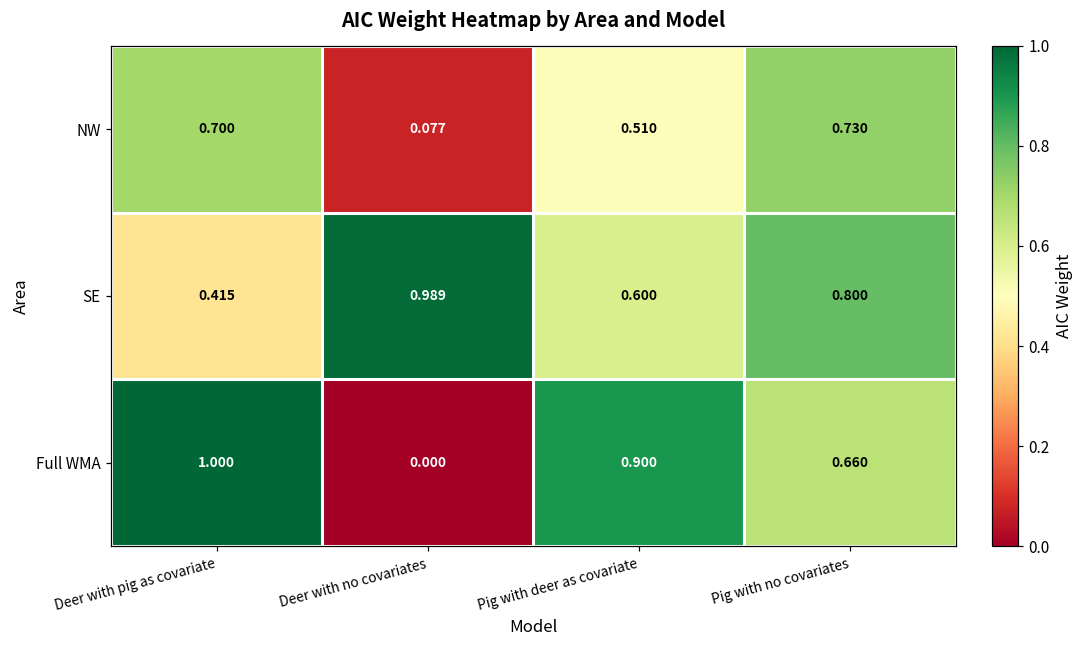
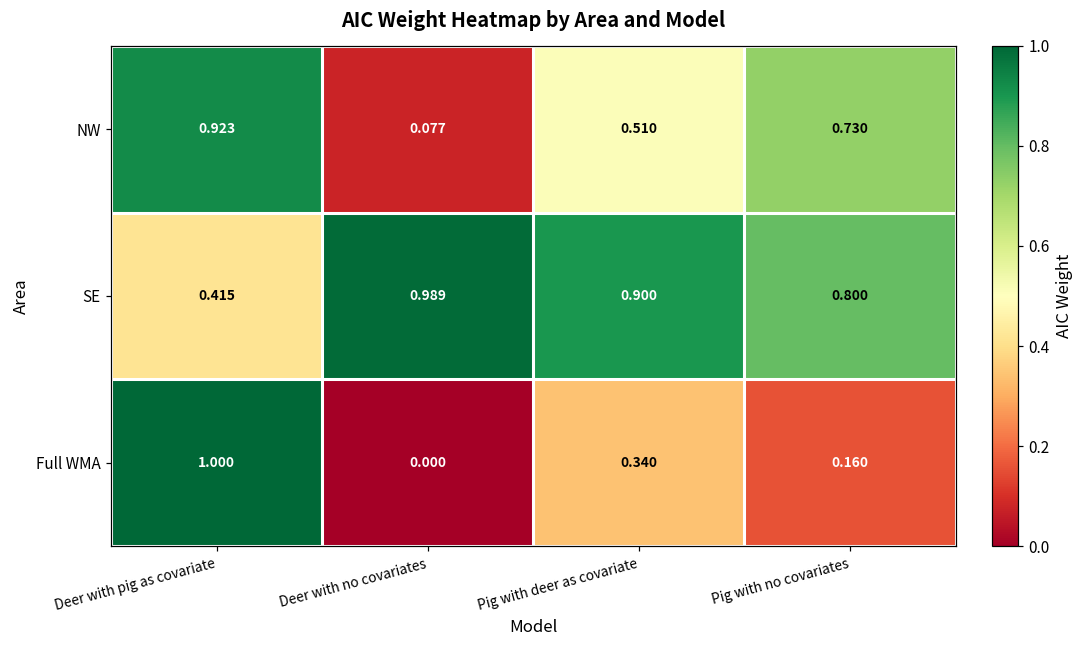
  {
    "NW": {
-     "Deer with pig as covariate": 0.700,
+     "Deer with pig as covariate": 0.923,
      "Deer with no covariates": 0.077,
      "Pig with deer as covariate": 0.510,
      "Pig with no covariates": 0.730
    },
    "SE": {
      "Deer with pig as covariate": 0.415,
      "Deer with no covariates": 0.989,
-     "Pig with deer as covariate": 0.600,
+     "Pig with deer as covariate": 0.900,
      "Pig with no covariates": 0.800
    },
    "Full WMA": {
      "Deer with pig as covariate": 1.000,
      "Deer with no covariates": 0.000,
-     "Pig with deer as covariate": 0.900,
-     "Pig with no covariates": 0.660
+     "Pig with deer as covariate": 0.340,
+     "Pig with no covariates": 0.160
    }
  }
